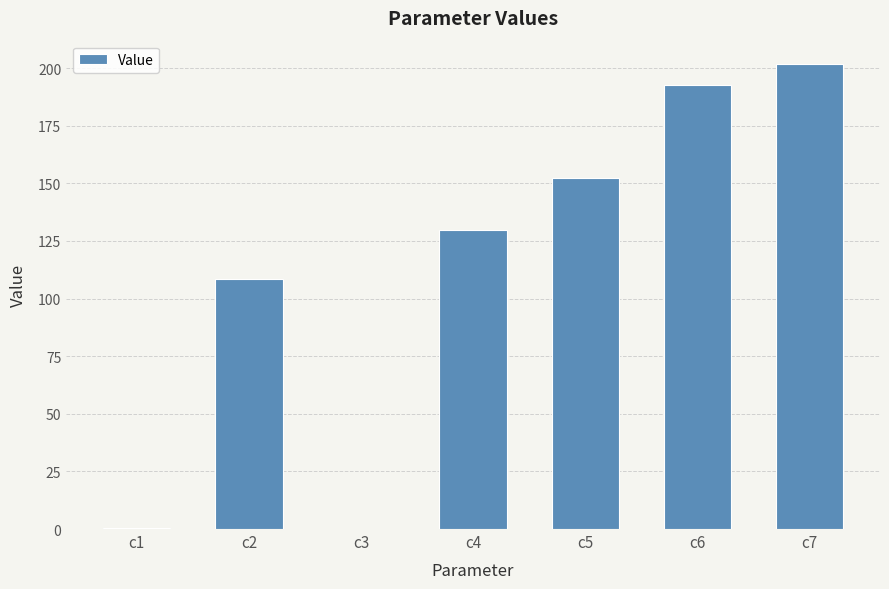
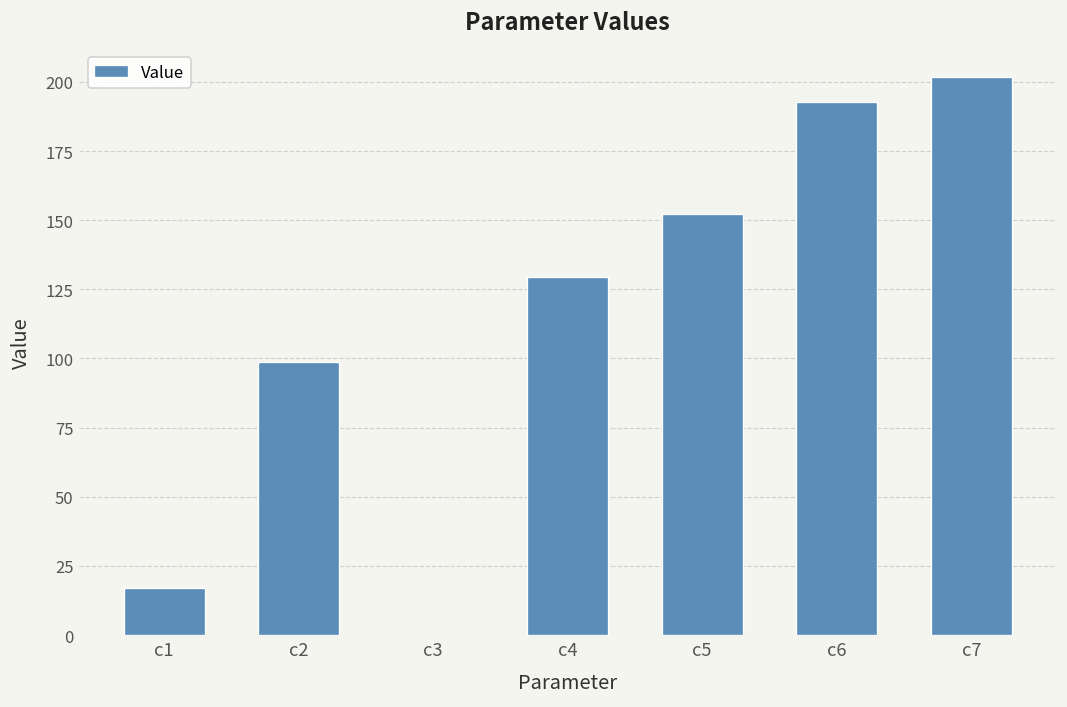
  {
-   "c1": 1,
-   "c2": 108,
+   "c1": 17,
+   "c2": 99,
    "c4": 130,
    "c5": 152,
    "c6": 193,
    "c7": 202
  }
